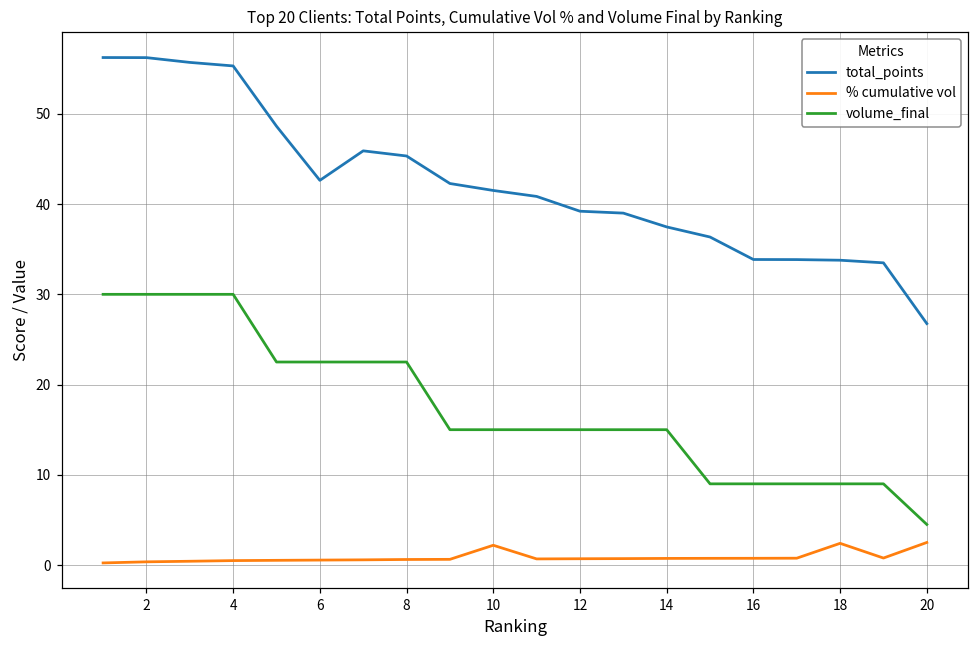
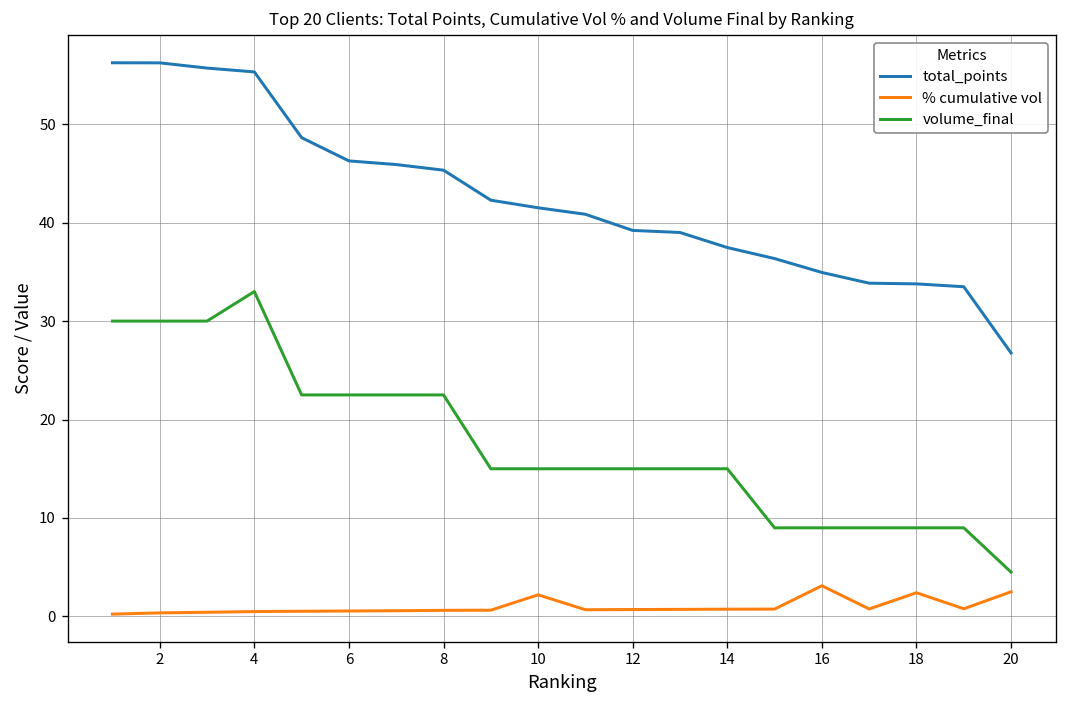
  {
    "total_points": {
      "2": 56,
      "4": 55,
-     "6": 43,
+     "6": 46,
      "8": 45,
      "10": 42,
      "12": 39,
      "14": 37,
-     "16": 34,
+     "16": 35,
      "18": 34,
      "20": 27
    },
    "% cumulative vol": {
      "2": 0,
      "4": 0,
      "6": 1,
      "8": 1,
      "10": 2,
      "12": 1,
      "14": 1,
-     "16": 1,
+     "16": 3,
      "18": 2,
      "20": 3
    },
    "volume_final": {
      "2": 30,
-     "4": 30,
+     "4": 33,
      "6": 23,
      "8": 23,
      "10": 15,
      "12": 15,
      "14": 15,
      "16": 9,
      "18": 9,
      "20": 5
    }
  }
